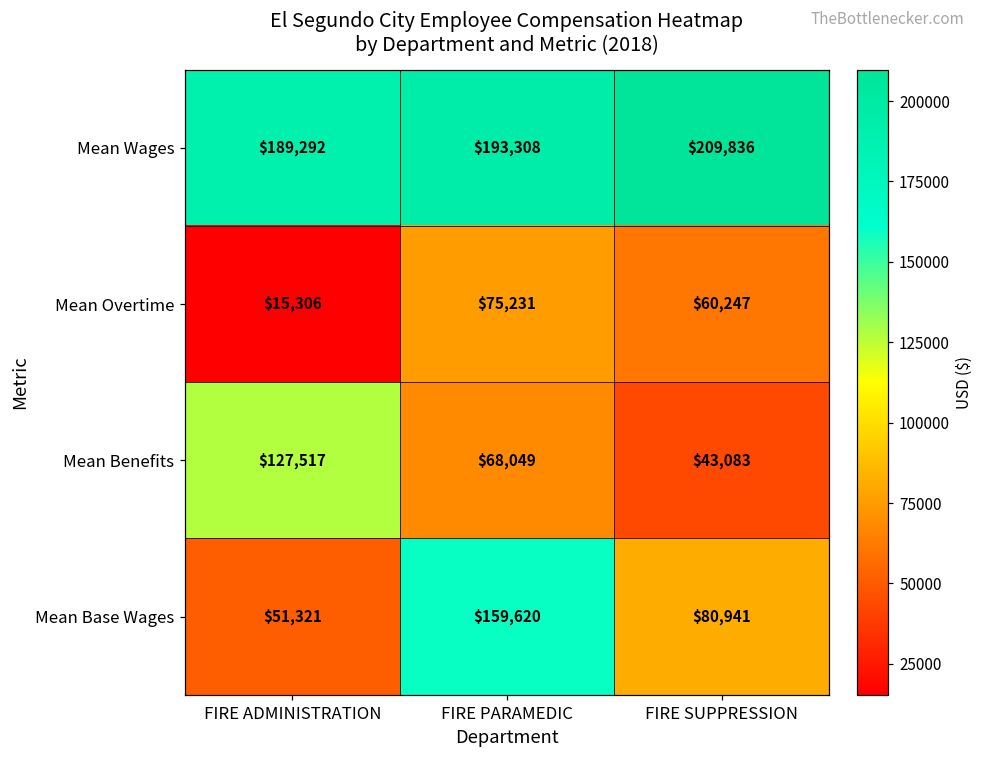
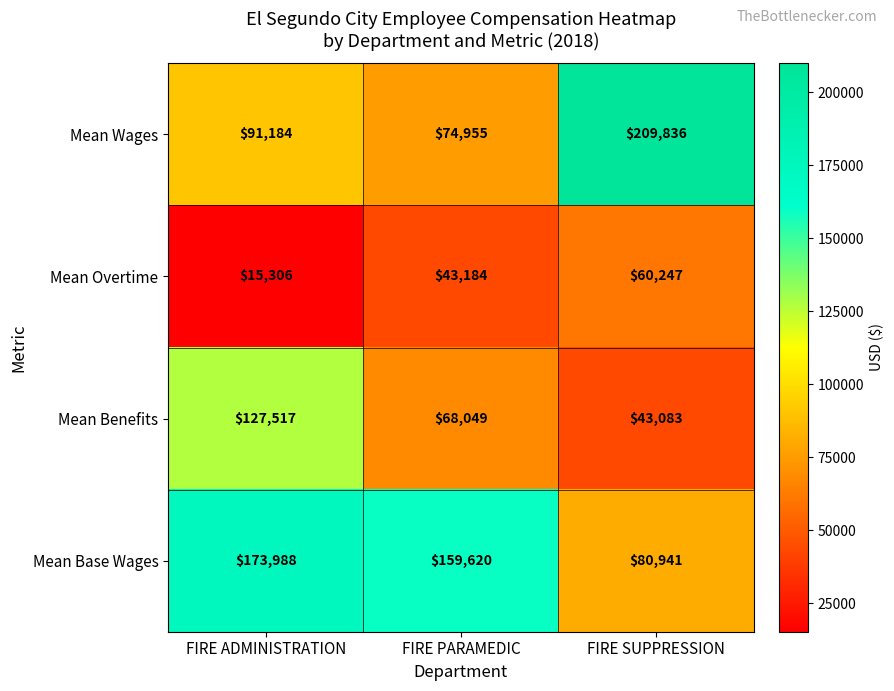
  {
    "Mean Wages": {
-     "FIRE ADMINISTRATION": "$189,292",
-     "FIRE PARAMEDIC": "$193,308",
+     "FIRE ADMINISTRATION": "$91,184",
+     "FIRE PARAMEDIC": "$74,955",
      "FIRE SUPPRESSION": "$209,836"
    },
    "Mean Overtime": {
      "FIRE ADMINISTRATION": "$15,306",
-     "FIRE PARAMEDIC": "$75,231",
+     "FIRE PARAMEDIC": "$43,184",
      "FIRE SUPPRESSION": "$60,247"
    },
    "Mean Benefits": {
      "FIRE ADMINISTRATION": "$127,517",
      "FIRE PARAMEDIC": "$68,049",
      "FIRE SUPPRESSION": "$43,083"
    },
    "Mean Base Wages": {
-     "FIRE ADMINISTRATION": "$51,321",
+     "FIRE ADMINISTRATION": "$173,988",
      "FIRE PARAMEDIC": "$159,620",
      "FIRE SUPPRESSION": "$80,941"
    }
  }
